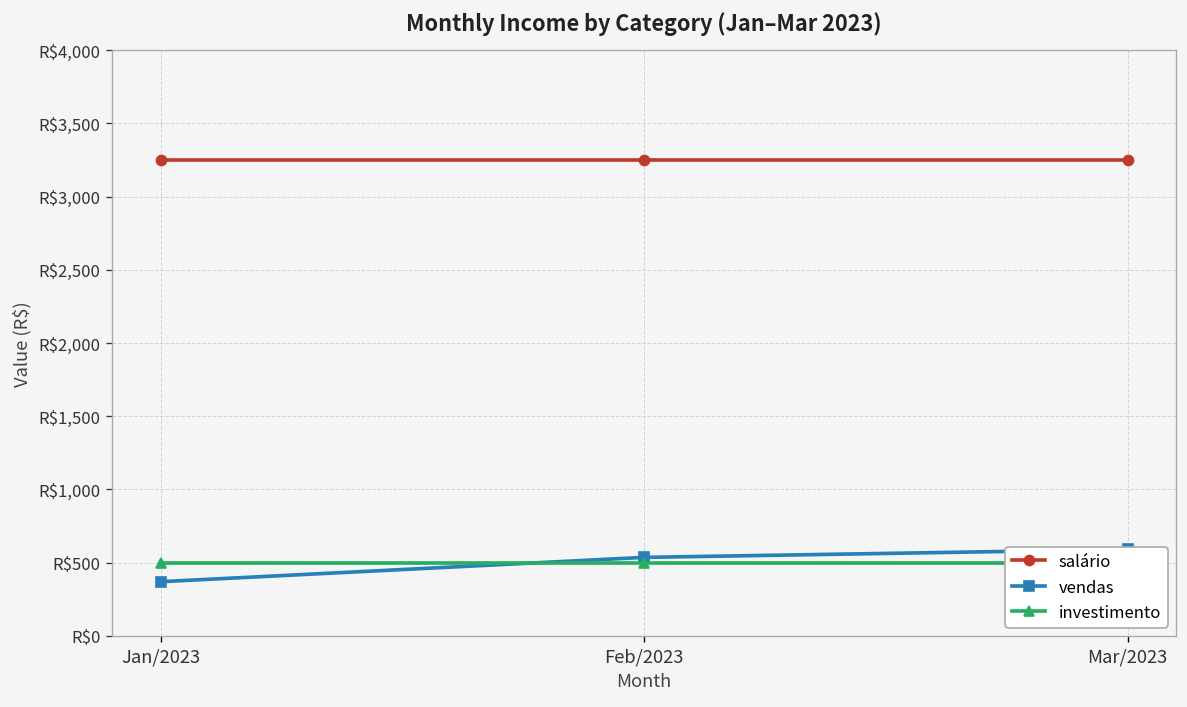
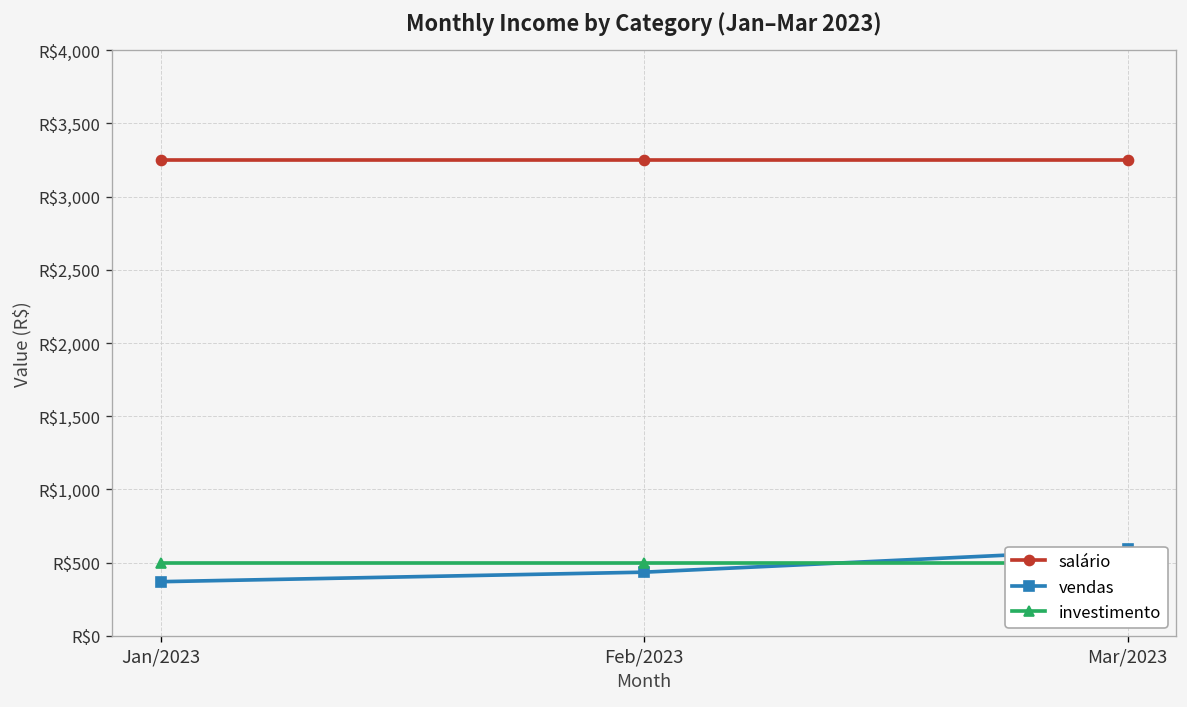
  {
    "salário": {
      "Jan/2023": "R$3,250",
      "Feb/2023": "R$3,250",
      "Mar/2023": "R$3,250"
    },
    "vendas": {
      "Jan/2023": "R$370",
-     "Feb/2023": "R$540"
+     "Feb/2023": "R$440"
    },
    "investimento": {
      "Jan/2023": "R$500",
      "Feb/2023": "R$500"
    }
  }
